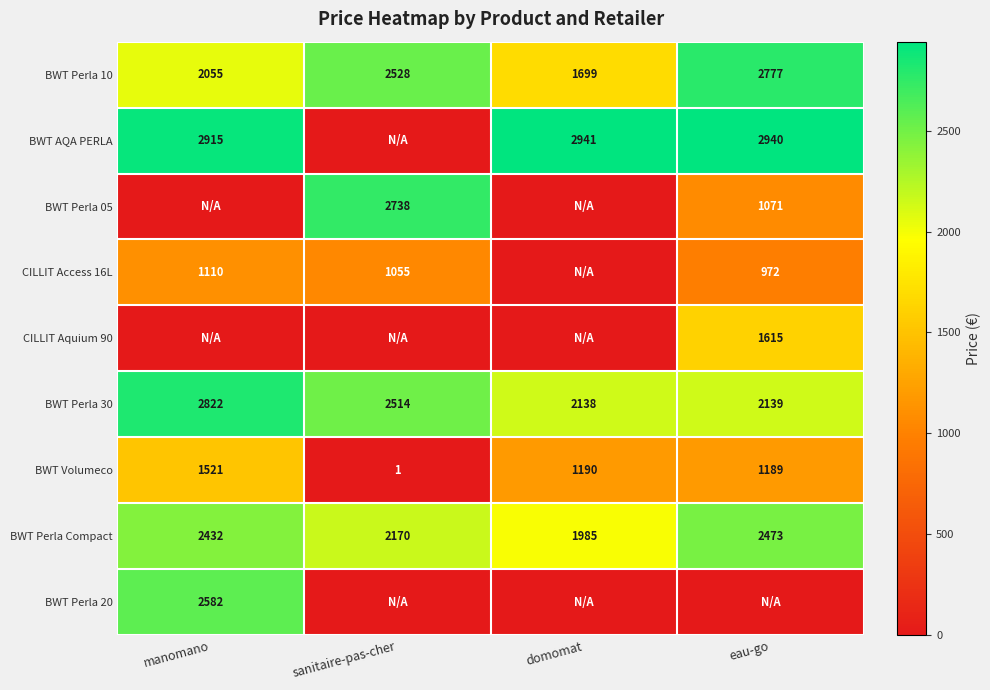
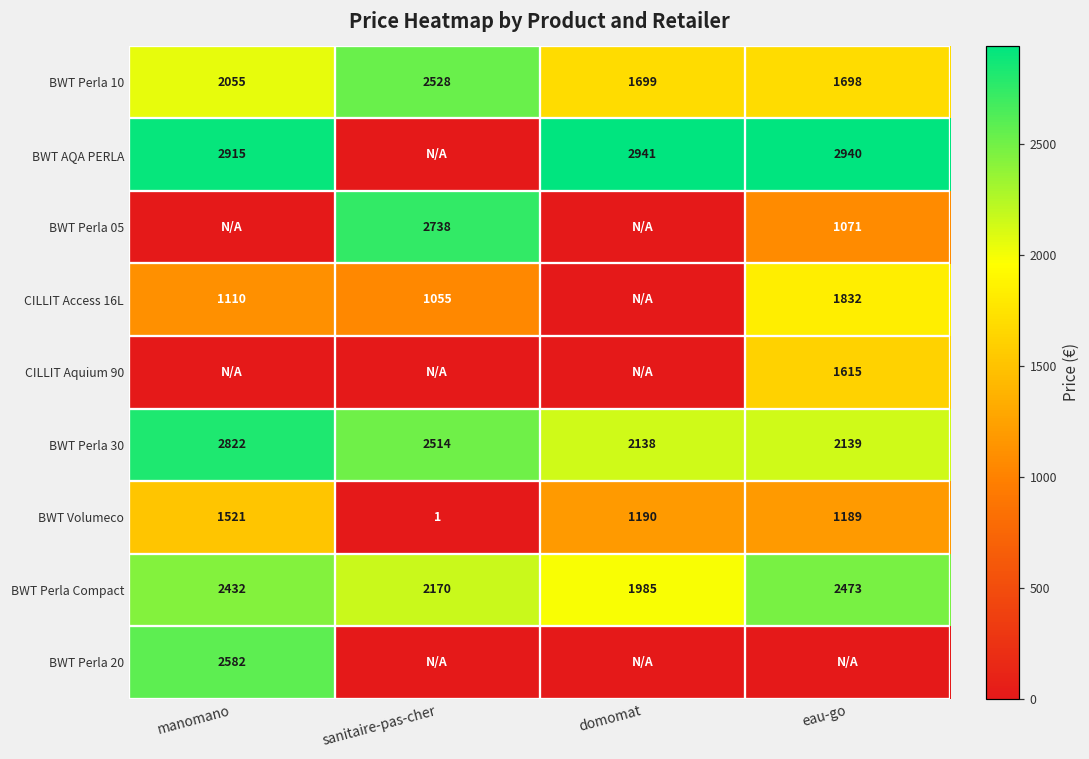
  {
    "BWT Perla 10": {
      "manomano": 2055,
      "sanitaire-pas-cher": 2528,
      "domomat": 1699,
-     "eau-go": 2777
+     "eau-go": 1698
    },
    "BWT AQA PERLA": {
      "manomano": 2915,
      "domomat": 2941,
      "eau-go": 2940
    },
    "BWT Perla 05": {
      "sanitaire-pas-cher": 2738,
      "eau-go": 1071
    },
    "CILLIT Access 16L": {
      "manomano": 1110,
      "sanitaire-pas-cher": 1055,
-     "eau-go": 972
+     "eau-go": 1832
    },
    "CILLIT Aquium 90": {
      "eau-go": 1615
    },
    "BWT Perla 30": {
      "manomano": 2822,
      "sanitaire-pas-cher": 2514,
      "domomat": 2138,
      "eau-go": 2139
    },
    "BWT Volumeco": {
      "manomano": 1521,
      "sanitaire-pas-cher": 1,
      "domomat": 1190,
      "eau-go": 1189
    },
    "BWT Perla Compact": {
      "manomano": 2432,
      "sanitaire-pas-cher": 2170,
      "domomat": 1985,
      "eau-go": 2473
    },
    "BWT Perla 20": {
      "manomano": 2582
    }
  }
